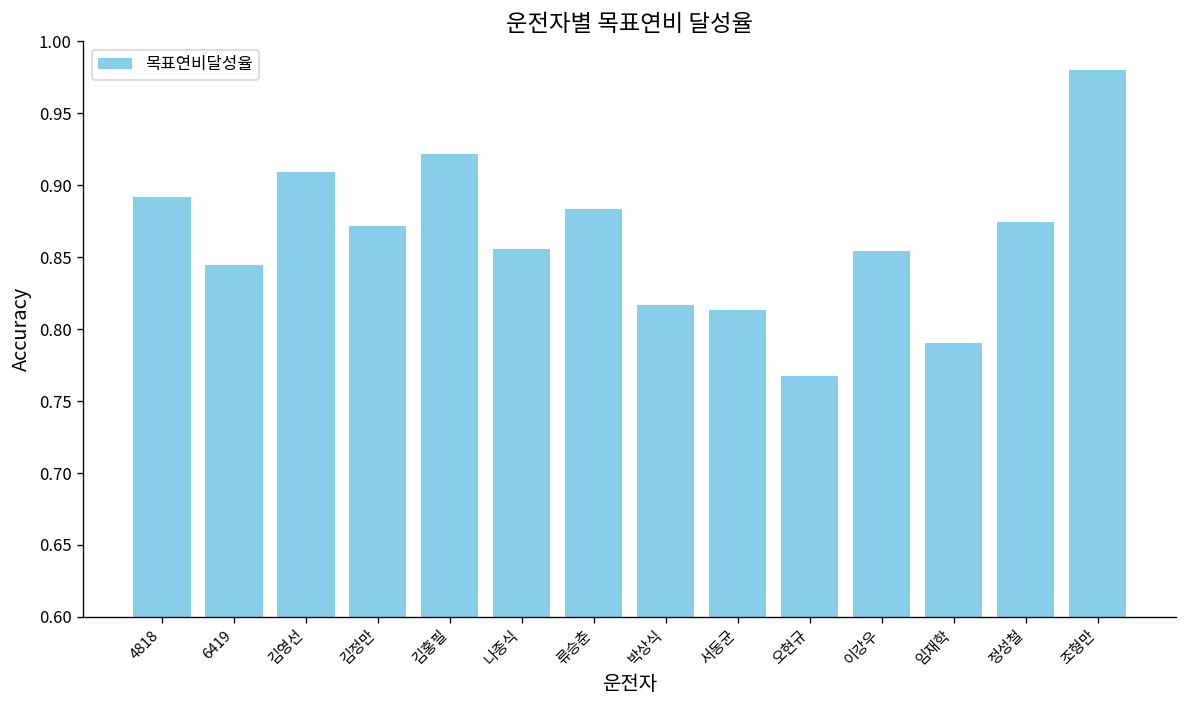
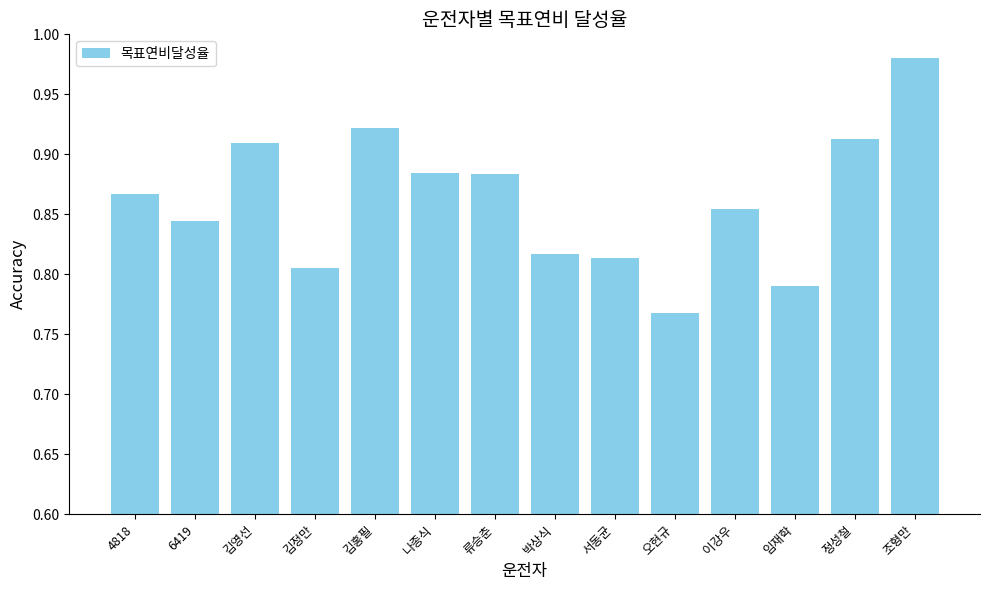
  {
-   "4818": 0.892,
+   "4818": 0.867,
    "6419": 0.844,
    "김영선": 0.909,
-   "김정만": 0.872,
+   "김정만": 0.805,
    "김홍필": 0.922,
-   "나종식": 0.856,
+   "나종식": 0.885,
    "류승춘": 0.883,
    "박상식": 0.817,
    "서동균": 0.813,
    "오현규": 0.767,
    "이강우": 0.855,
    "임재학": 0.790,
-   "정성철": 0.874,
+   "정성철": 0.913,
    "조형만": 0.980
  }
